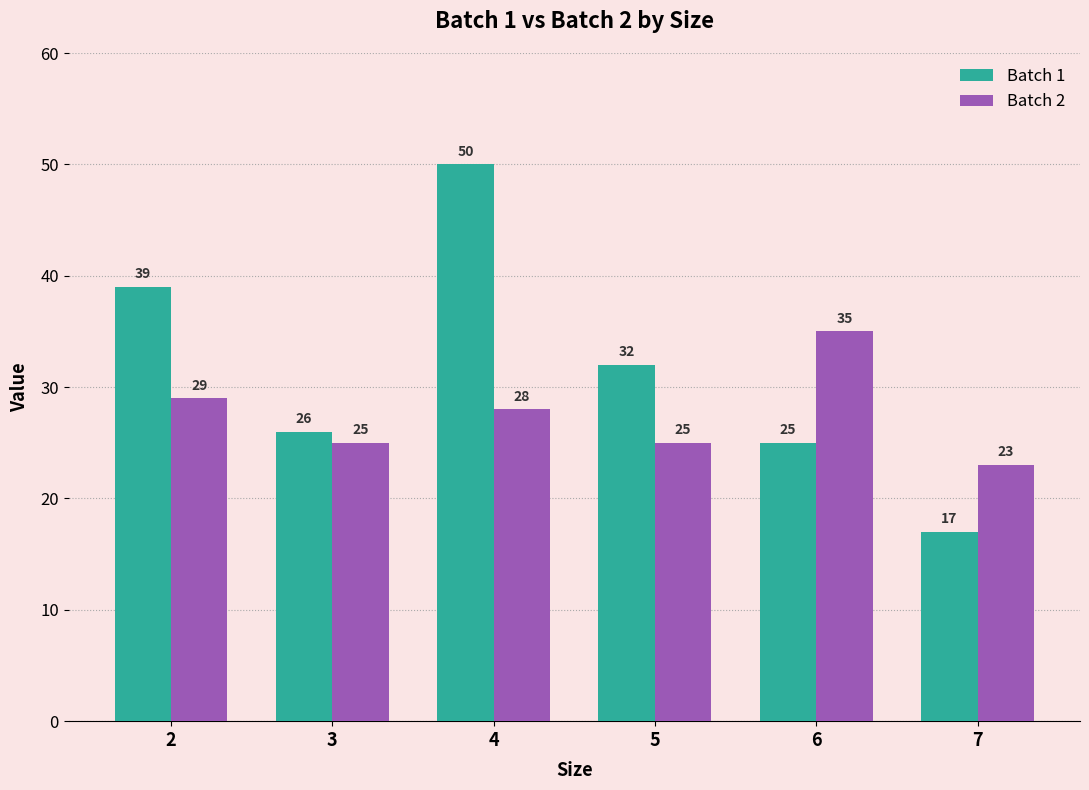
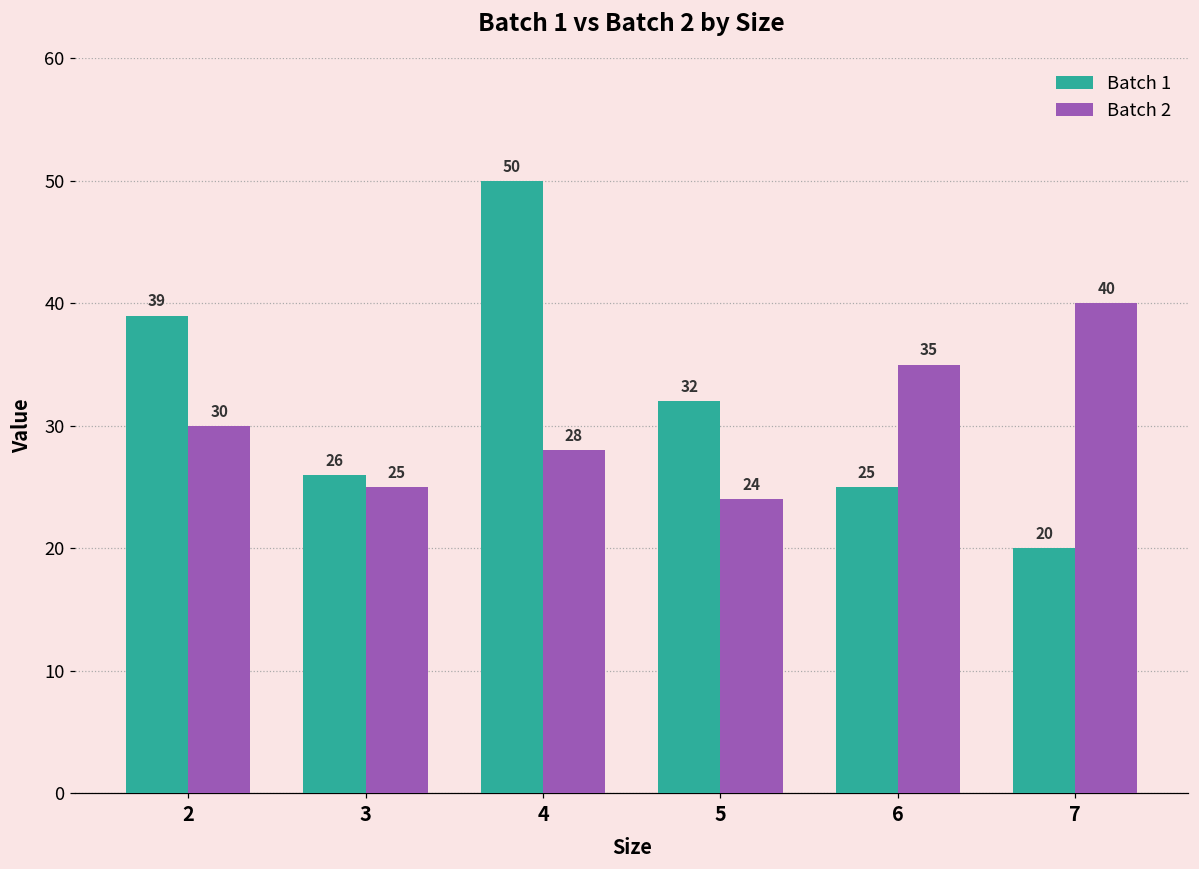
  {
    "Batch 1": {
      "2": 39,
      "3": 26,
      "4": 50,
      "5": 32,
      "6": 25,
-     "7": 17
+     "7": 20
    },
    "Batch 2": {
-     "2": 29,
+     "2": 30,
      "3": 25,
      "4": 28,
-     "5": 25,
+     "5": 24,
      "6": 35,
-     "7": 23
+     "7": 40
    }
  }
